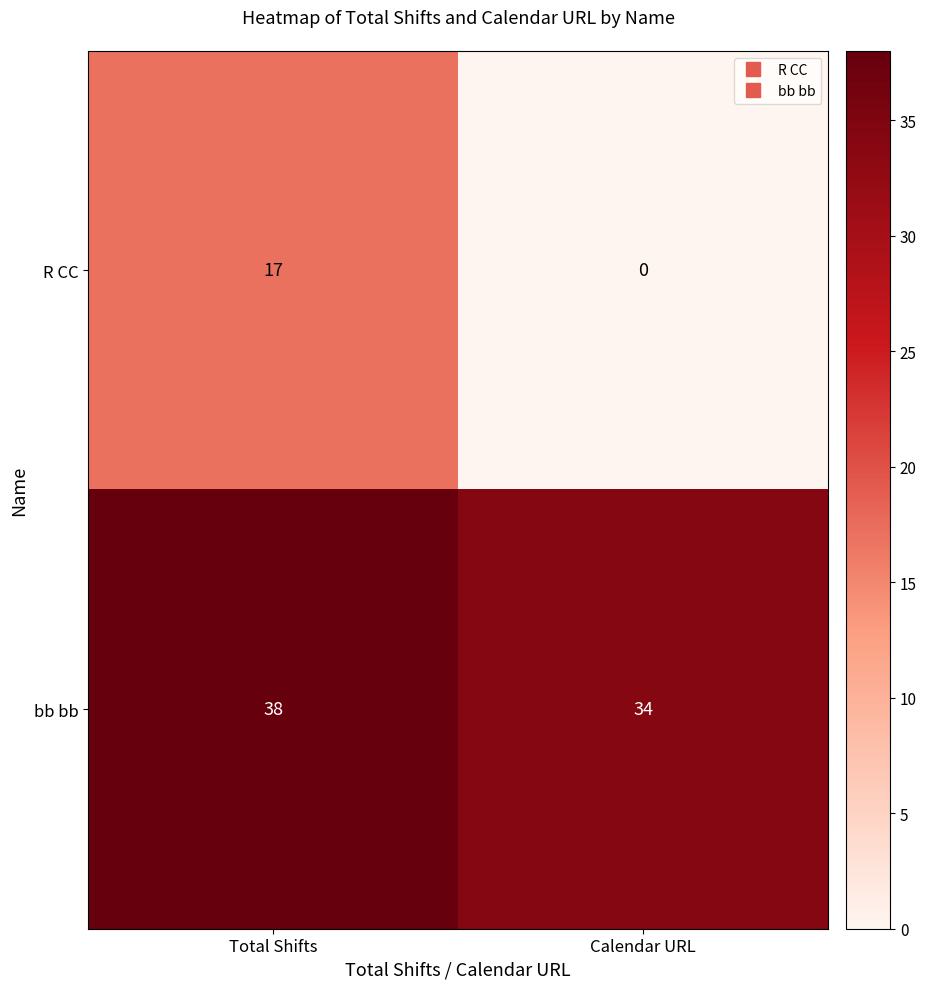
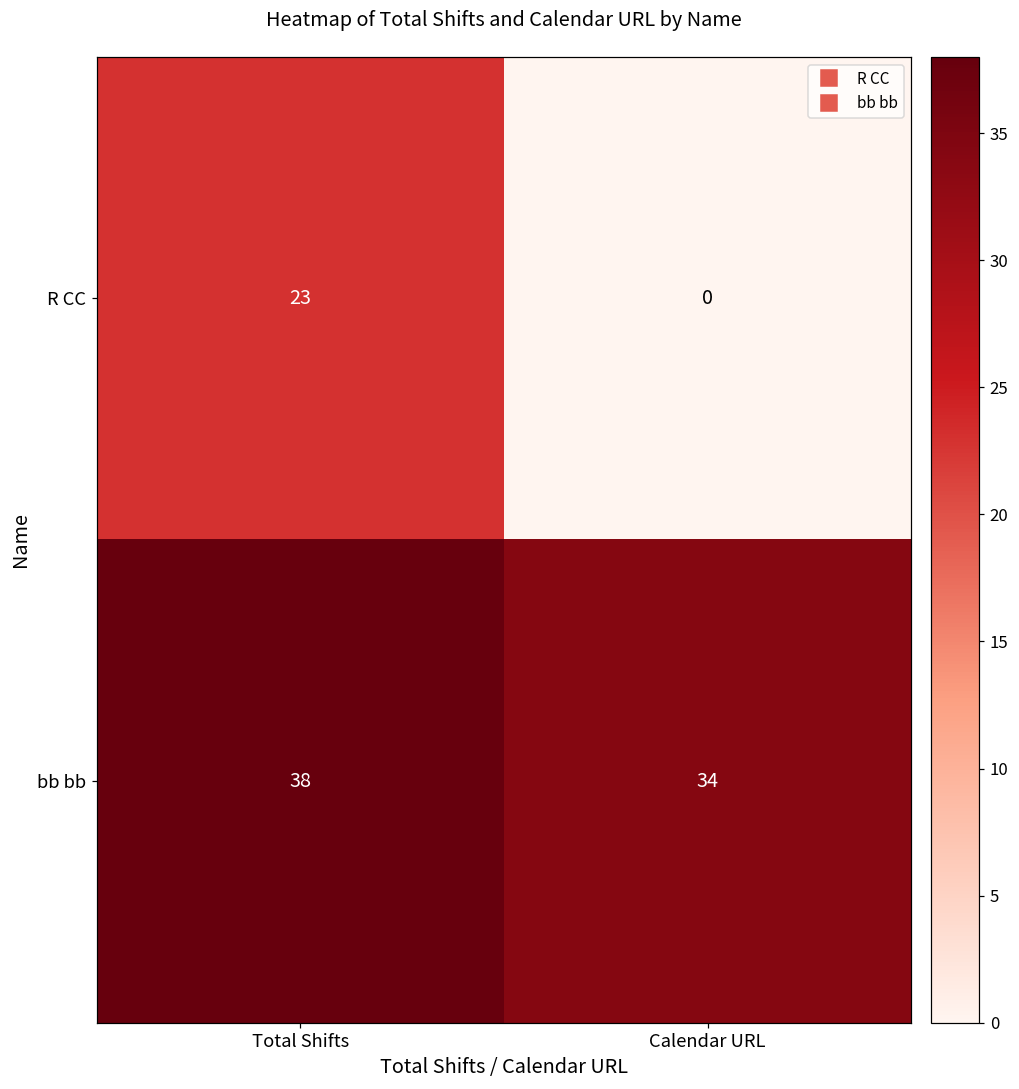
  {
    "R CC": {
-     "Total Shifts": 17,
+     "Total Shifts": 23,
      "Calendar URL": 0
    },
    "bb bb": {
      "Total Shifts": 38,
      "Calendar URL": 34
    }
  }
